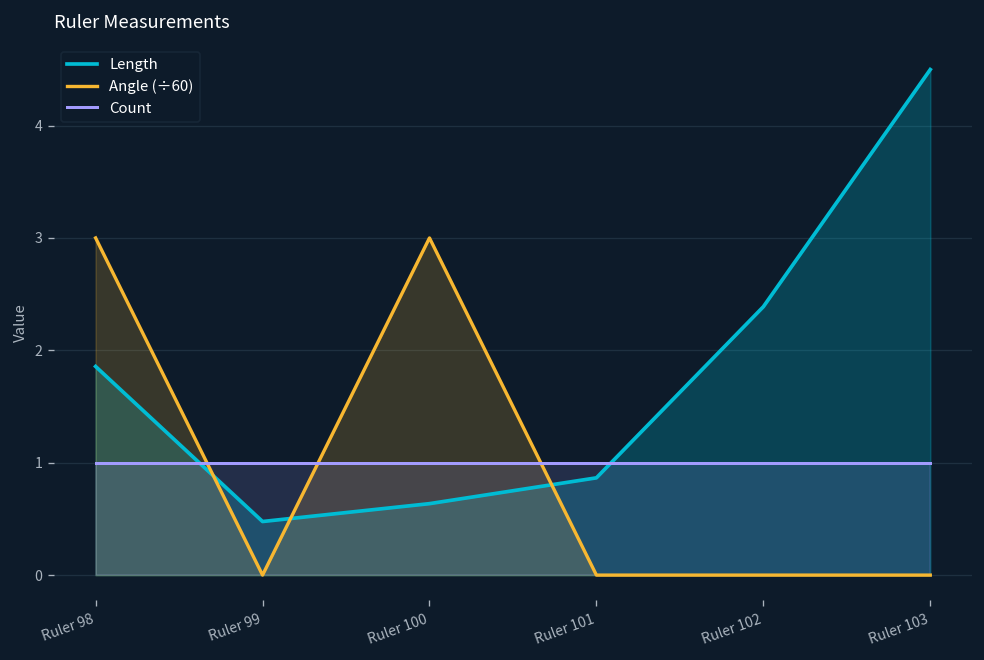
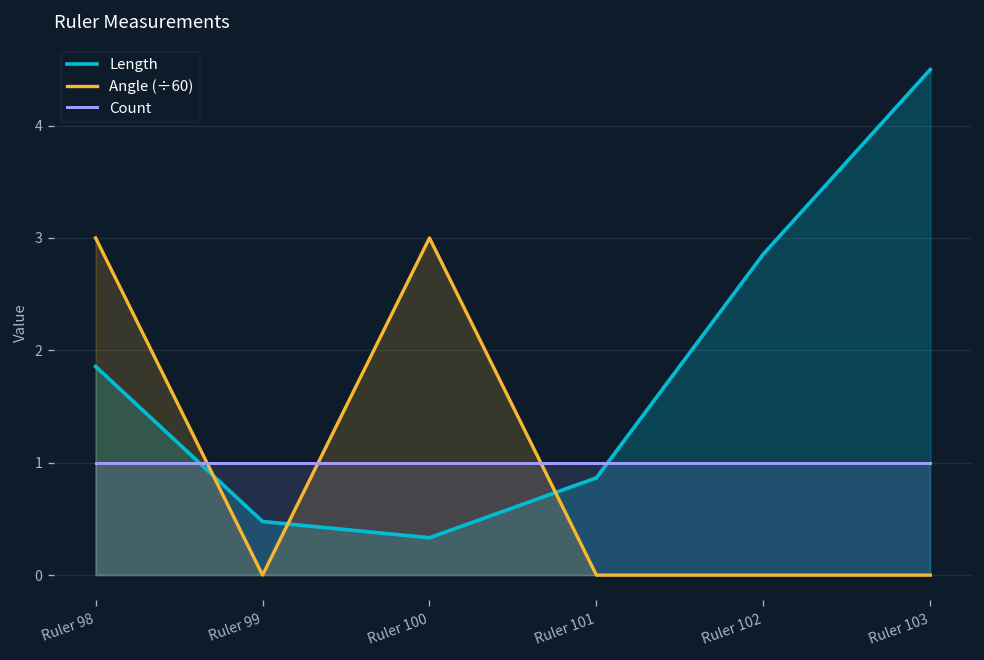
  {
    "Length": {
      "Ruler 98": 1.9,
      "Ruler 99": 0.5,
-     "Ruler 100": 0.6,
+     "Ruler 100": 0.3,
      "Ruler 101": 0.9,
-     "Ruler 102": 2.4,
+     "Ruler 102": 2.9,
      "Ruler 103": 4.5
    },
    "Angle (÷60)": {
      "Ruler 98": 3.0,
      "Ruler 99": 0.0,
      "Ruler 100": 3.0,
      "Ruler 101": 0.0,
      "Ruler 102": 0.0,
      "Ruler 103": 0.0
    },
    "Count": {
      "Ruler 98": 1.0,
      "Ruler 99": 1.0,
      "Ruler 100": 1.0,
      "Ruler 101": 1.0,
      "Ruler 102": 1.0,
      "Ruler 103": 1.0
    }
  }
